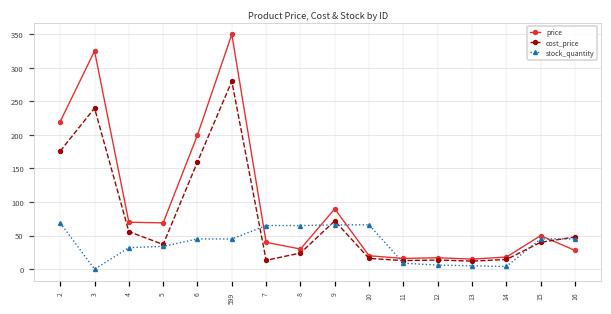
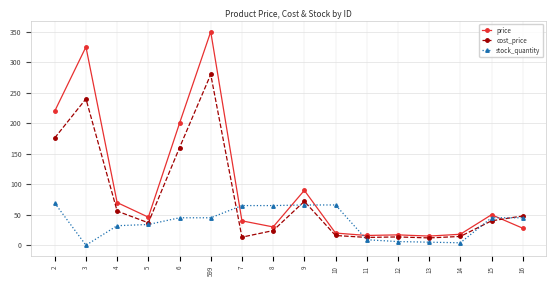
  {
    "price": {
      "2": 220,
      "3": 330,
      "4": 70,
-     "5": 70,
+     "5": 50,
      "6": 200,
      "599": 350,
      "7": 40,
      "8": 30,
      "9": 90,
      "15": 50,
      "16": 30
    },
    "cost_price": {
      "2": 180,
      "3": 240,
      "4": 60,
      "6": 160,
      "599": 280,
      "7": 10,
      "8": 20,
      "9": 70,
      "15": 40
    },
    "stock_quantity": {
      "2": 70,
      "3": 0,
      "4": 30,
      "6": 50,
      "599": 50,
      "7": 70,
      "8": 70,
      "9": 70,
      "10": 70,
      "12": 10,
      "13": 10,
      "14": 0,
      "15": 50
    }
  }
